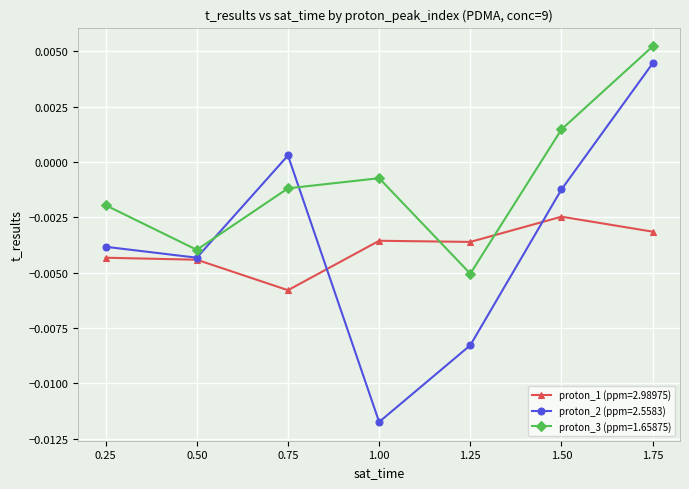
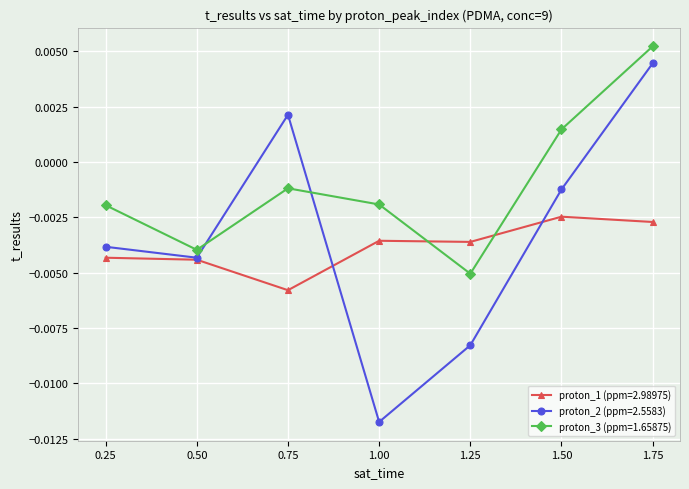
  {
    "proton_1 (ppm=2.98975)": {
      "0.25": -0.0043,
      "0.75": -0.0058,
      "1.00": -0.0036,
      "1.25": -0.0036,
      "1.50": -0.0025,
-     "1.75": -0.0031
+     "1.75": -0.0027
    },
    "proton_2 (ppm=2.5583)": {
      "0.25": -0.0038,
-     "0.75": 0.0003,
+     "0.75": 0.0021,
      "1.00": -0.0117,
      "1.25": -0.0083,
      "1.50": -0.0012,
      "1.75": 0.0045
    },
    "proton_3 (ppm=1.65875)": {
      "0.25": -0.0020,
      "0.50": -0.0040,
      "0.75": -0.0012,
-     "1.00": -0.0007,
+     "1.00": -0.0019,
      "1.25": -0.0050,
      "1.50": 0.0015,
      "1.75": 0.0052
    }
  }
